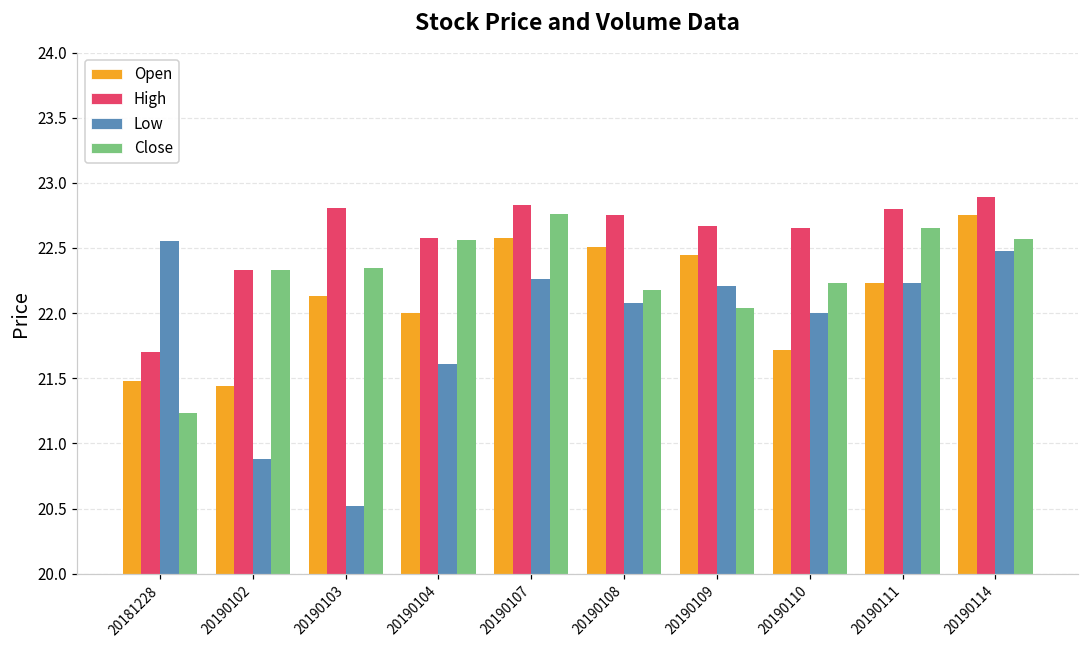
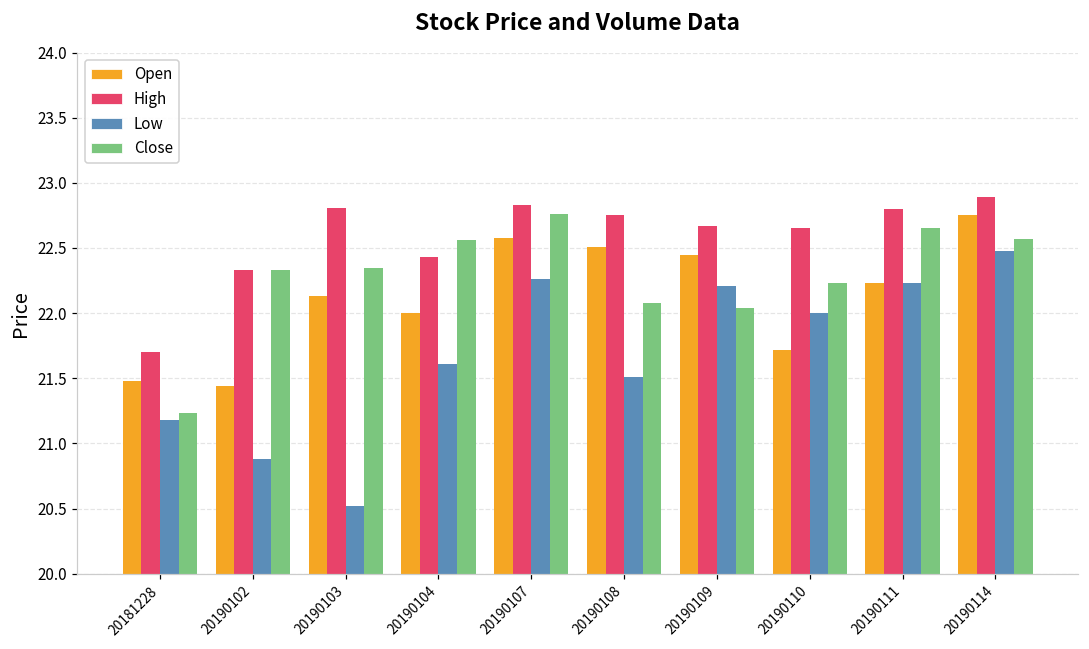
  {
    "Open": {
      "20181228": 21.48,
      "20190102": 21.44,
      "20190103": 22.13,
      "20190104": 22.00,
      "20190107": 22.58,
      "20190108": 22.51,
      "20190109": 22.45,
      "20190110": 21.72,
      "20190111": 22.23,
      "20190114": 22.75
    },
    "High": {
      "20181228": 21.70,
      "20190102": 22.33,
      "20190103": 22.81,
-     "20190104": 22.58,
+     "20190104": 22.43,
      "20190107": 22.83,
      "20190108": 22.75,
      "20190109": 22.67,
      "20190110": 22.65,
      "20190111": 22.80,
      "20190114": 22.89
    },
    "Low": {
-     "20181228": 22.55,
+     "20181228": 21.18,
      "20190102": 20.88,
      "20190103": 20.52,
      "20190104": 21.61,
      "20190107": 22.26,
-     "20190108": 22.08,
+     "20190108": 21.51,
      "20190109": 22.21,
      "20190110": 22.00,
      "20190111": 22.23,
      "20190114": 22.48
    },
    "Close": {
      "20181228": 21.23,
      "20190102": 22.33,
      "20190103": 22.35,
      "20190104": 22.56,
      "20190107": 22.76,
-     "20190108": 22.18,
+     "20190108": 22.08,
      "20190109": 22.04,
      "20190110": 22.23,
      "20190111": 22.65,
      "20190114": 22.57
    }
  }
